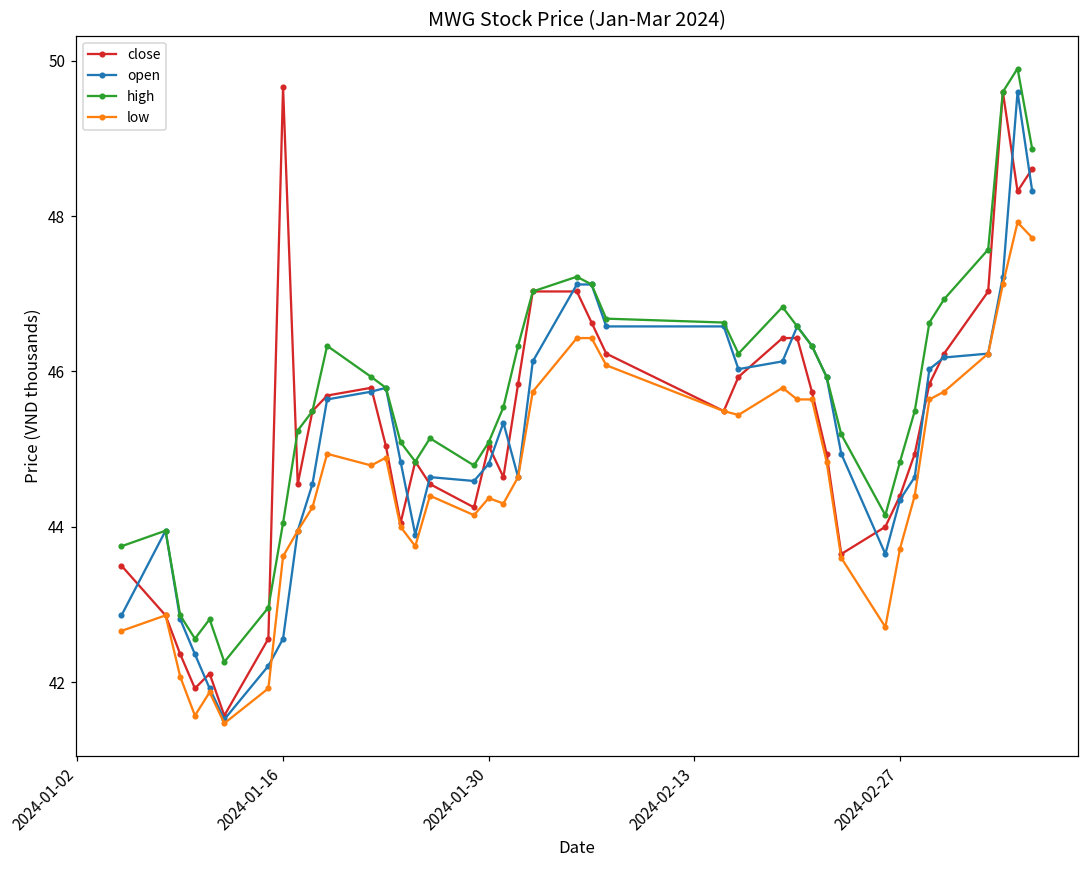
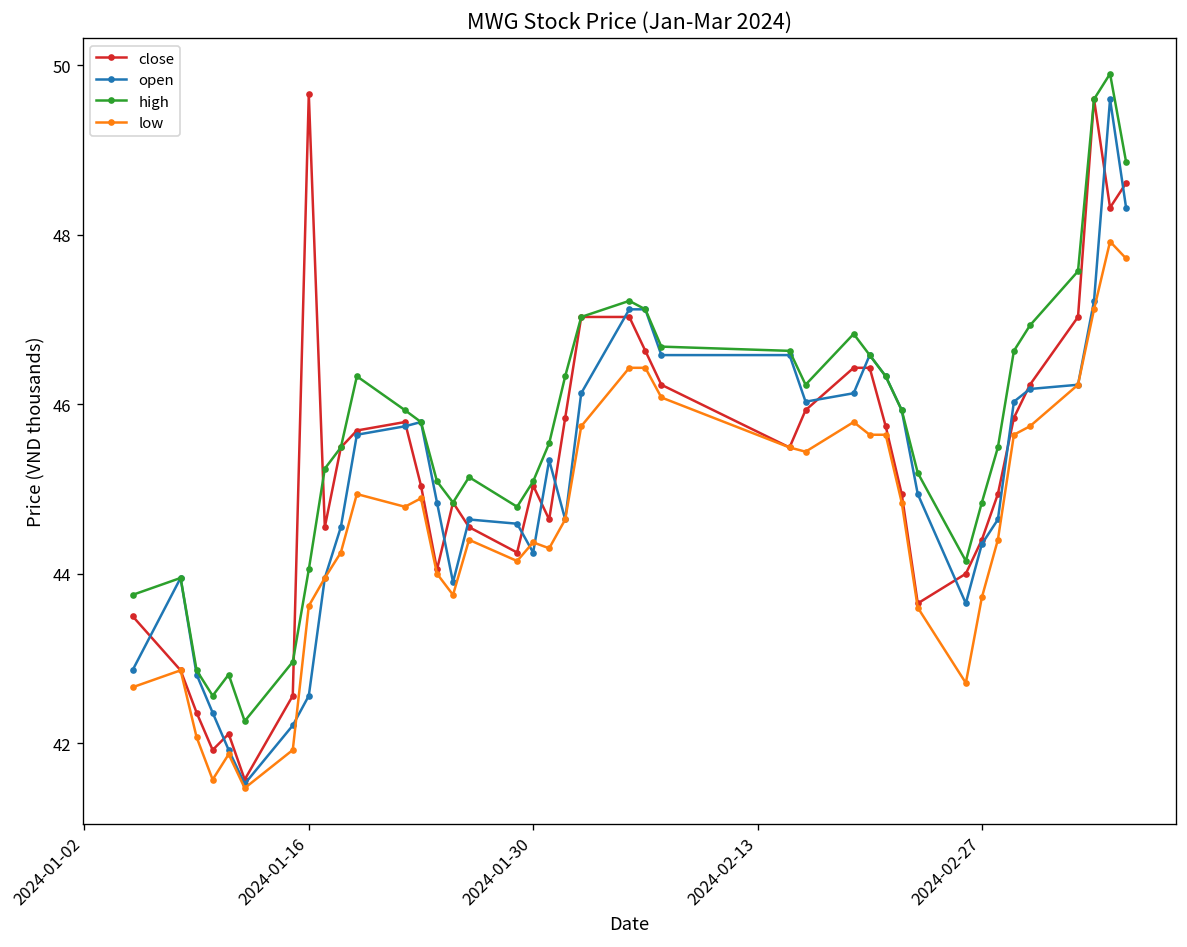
  {
    "close": {
      "2024-01-16": 49.7,
      "2024-01-30": 45.0,
      "2024-02-27": 44.4
    },
    "open": {
      "2024-01-16": 42.6,
-     "2024-01-30": 44.8,
+     "2024-01-30": 44.3,
      "2024-02-27": 44.4
    },
    "high": {
      "2024-01-16": 44.1,
      "2024-01-30": 45.1,
      "2024-02-27": 44.8
    },
    "low": {
      "2024-01-16": 43.6,
      "2024-01-30": 44.4,
      "2024-02-27": 43.7
    }
  }
